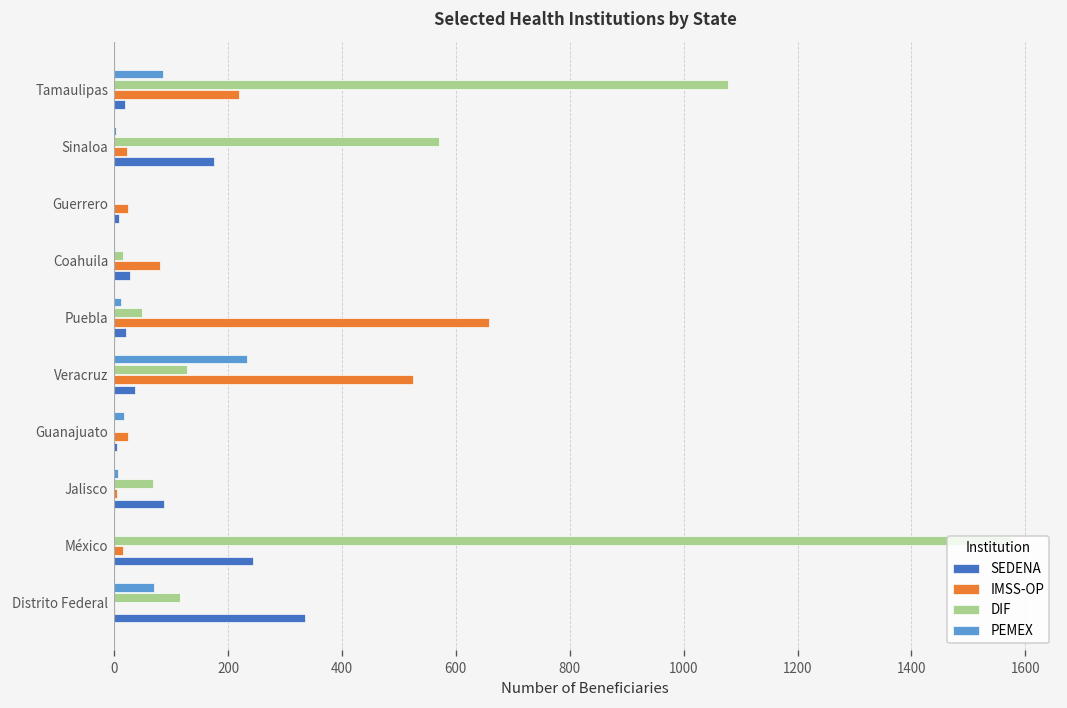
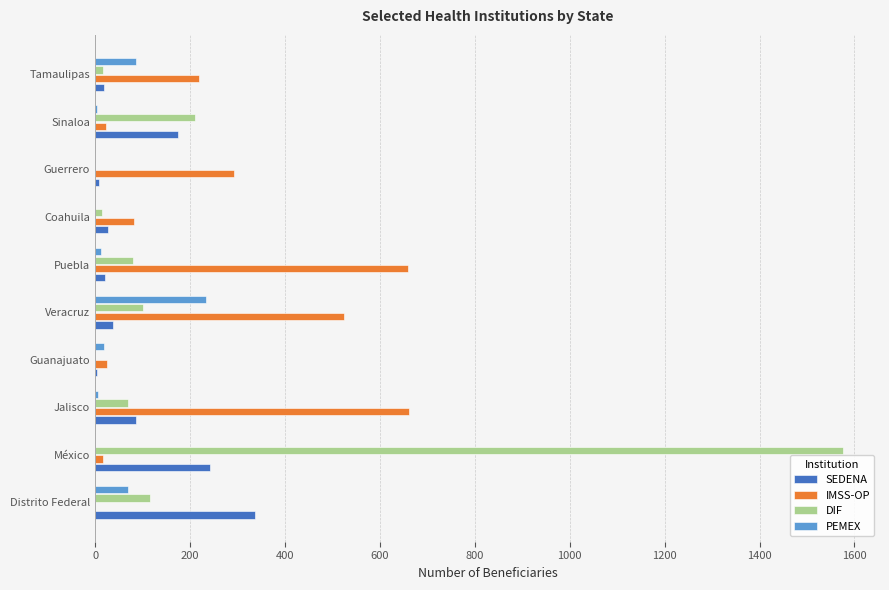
  {
    "IMSS-OP": {
      "Tamaulipas": 220,
      "Sinaloa": 20,
-     "Guerrero": 30,
+     "Guerrero": 290,
      "Coahuila": 80,
      "Puebla": 660,
      "Veracruz": 530,
      "Guanajuato": 20,
-     "Jalisco": 10,
+     "Jalisco": 660,
      "México": 20,
      "Distrito Federal": 0
    },
    "DIF": {
-     "Tamaulipas": 1080,
-     "Sinaloa": 570,
+     "Tamaulipas": 20,
+     "Sinaloa": 210,
      "Guerrero": 0,
      "Coahuila": 20,
-     "Puebla": 50,
-     "Veracruz": 130,
+     "Puebla": 80,
+     "Veracruz": 100,
      "Guanajuato": 0,
      "Jalisco": 70,
      "México": 1580,
      "Distrito Federal": 120
    }
  }
